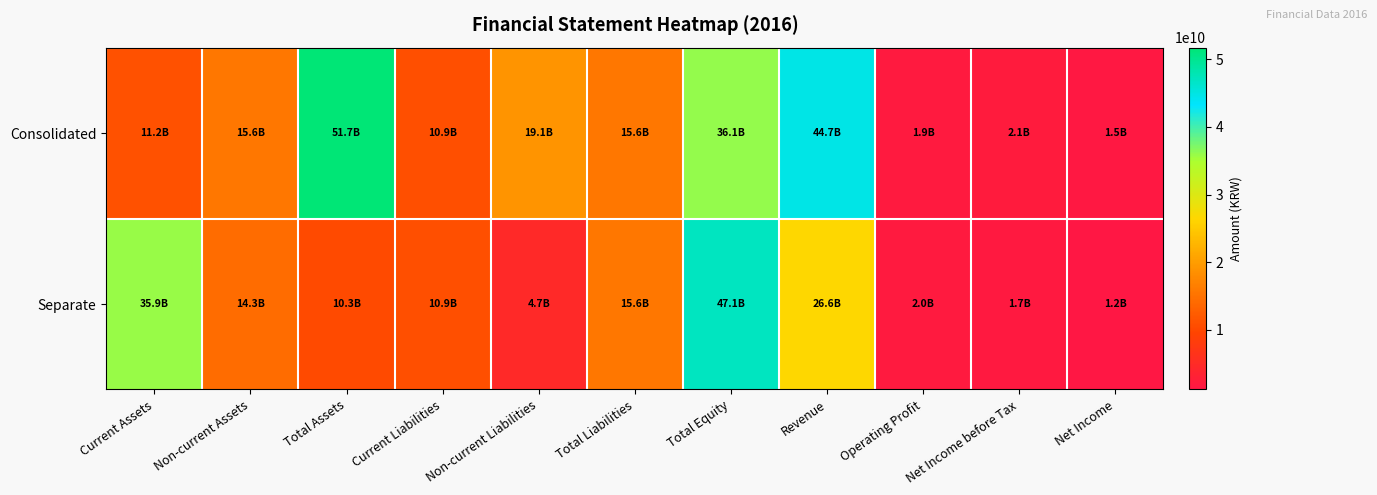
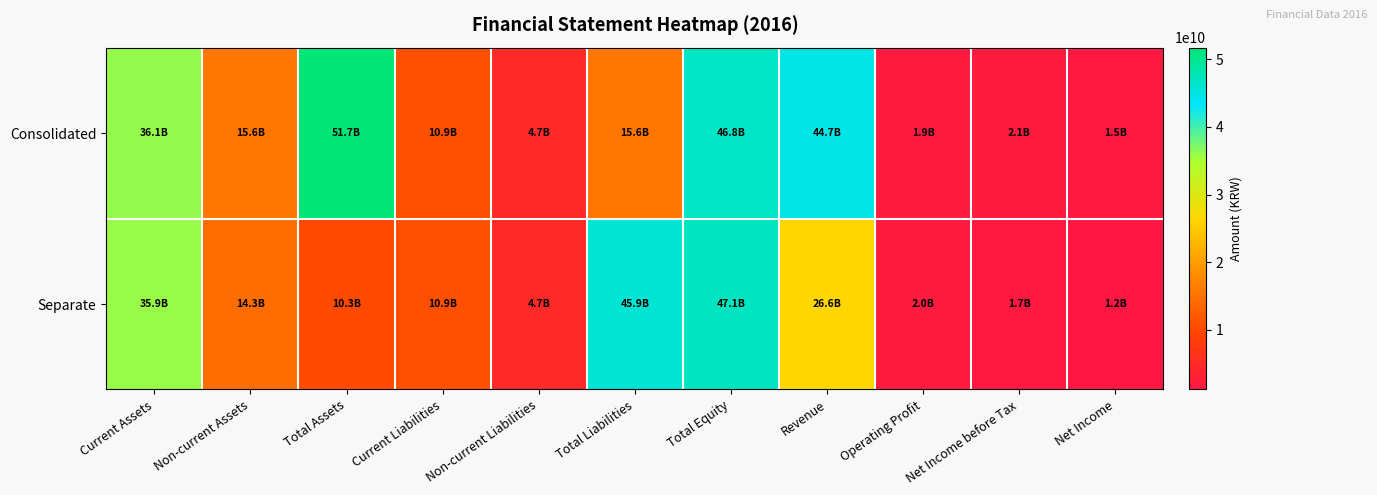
  {
    "Consolidated": {
-     "Current Assets": "11.2B",
+     "Current Assets": "36.1B",
      "Non-current Assets": "15.6B",
      "Total Assets": "51.7B",
      "Current Liabilities": "10.9B",
-     "Non-current Liabilities": "19.1B",
+     "Non-current Liabilities": "4.7B",
      "Total Liabilities": "15.6B",
-     "Total Equity": "36.1B",
+     "Total Equity": "46.8B",
      "Revenue": "44.7B",
      "Operating Profit": "1.9B",
      "Net Income before Tax": "2.1B",
      "Net Income": "1.5B"
    },
    "Separate": {
      "Current Assets": "35.9B",
      "Non-current Assets": "14.3B",
      "Total Assets": "10.3B",
      "Current Liabilities": "10.9B",
      "Non-current Liabilities": "4.7B",
-     "Total Liabilities": "15.6B",
+     "Total Liabilities": "45.9B",
      "Total Equity": "47.1B",
      "Revenue": "26.6B",
      "Operating Profit": "2.0B",
      "Net Income before Tax": "1.7B",
      "Net Income": "1.2B"
    }
  }
